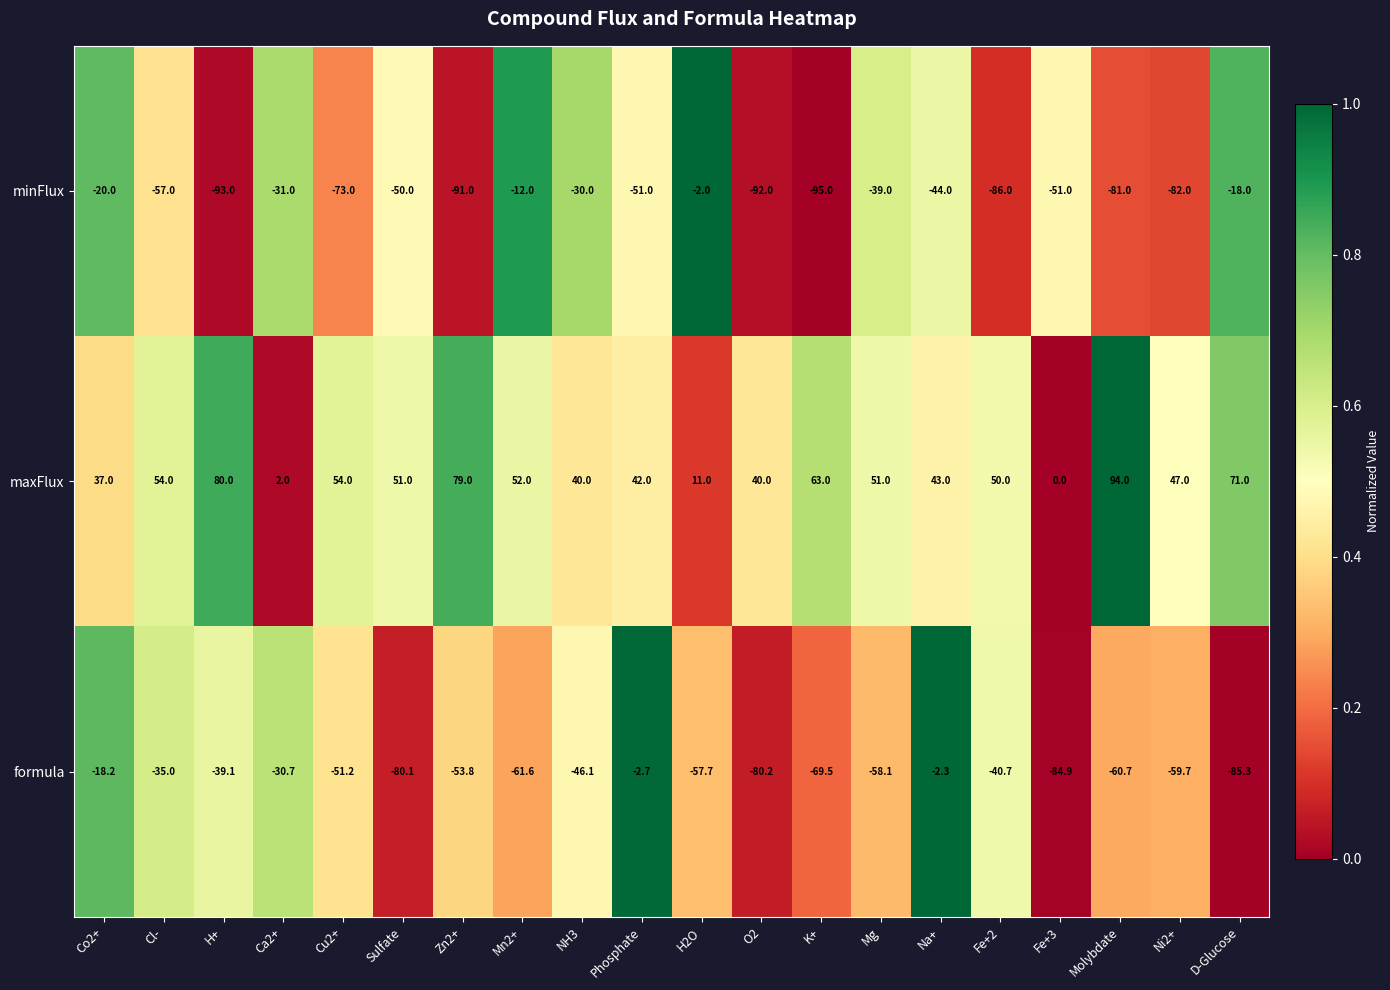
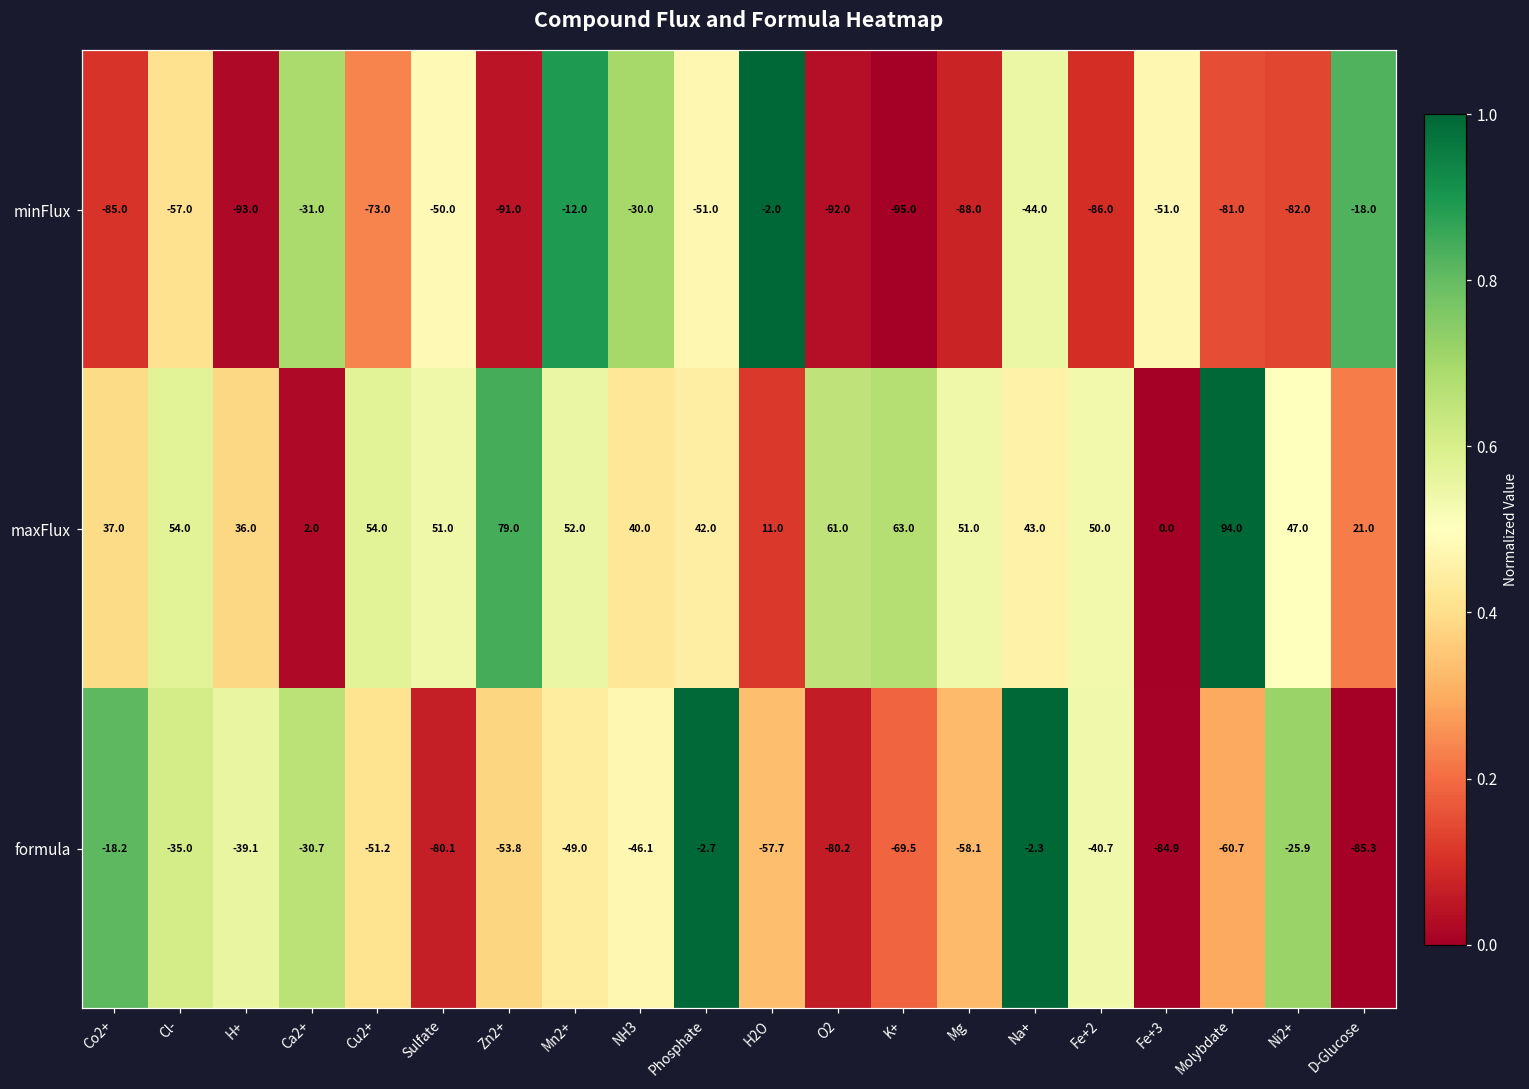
  {
    "minFlux": {
-     "Co2+": -20.0,
+     "Co2+": -85.0,
      "Cl-": -57.0,
      "H+": -93.0,
      "Ca2+": -31.0,
      "Cu2+": -73.0,
      "Sulfate": -50.0,
      "Zn2+": -91.0,
      "Mn2+": -12.0,
      "NH3": -30.0,
      "Phosphate": -51.0,
      "H2O": -2.0,
      "O2": -92.0,
      "K+": -95.0,
-     "Mg": -39.0,
+     "Mg": -88.0,
      "Na+": -44.0,
      "Fe+2": -86.0,
      "Fe+3": -51.0,
      "Molybdate": -81.0,
      "Ni2+": -82.0,
      "D-Glucose": -18.0
    },
    "maxFlux": {
      "Co2+": 37.0,
      "Cl-": 54.0,
-     "H+": 80.0,
+     "H+": 36.0,
      "Ca2+": 2.0,
      "Cu2+": 54.0,
      "Sulfate": 51.0,
      "Zn2+": 79.0,
      "Mn2+": 52.0,
      "NH3": 40.0,
      "Phosphate": 42.0,
      "H2O": 11.0,
-     "O2": 40.0,
+     "O2": 61.0,
      "K+": 63.0,
      "Mg": 51.0,
      "Na+": 43.0,
      "Fe+2": 50.0,
      "Fe+3": 0.0,
      "Molybdate": 94.0,
      "Ni2+": 47.0,
-     "D-Glucose": 71.0
+     "D-Glucose": 21.0
    },
    "formula": {
      "Co2+": -18.2,
      "Cl-": -35.0,
      "H+": -39.1,
      "Ca2+": -30.7,
      "Cu2+": -51.2,
      "Sulfate": -80.1,
      "Zn2+": -53.8,
-     "Mn2+": -61.6,
+     "Mn2+": -49.0,
      "NH3": -46.1,
      "Phosphate": -2.7,
      "H2O": -57.7,
      "O2": -80.2,
      "K+": -69.5,
      "Mg": -58.1,
      "Na+": -2.3,
      "Fe+2": -40.7,
      "Fe+3": -84.9,
      "Molybdate": -60.7,
-     "Ni2+": -59.7,
+     "Ni2+": -25.9,
      "D-Glucose": -85.3
    }
  }
